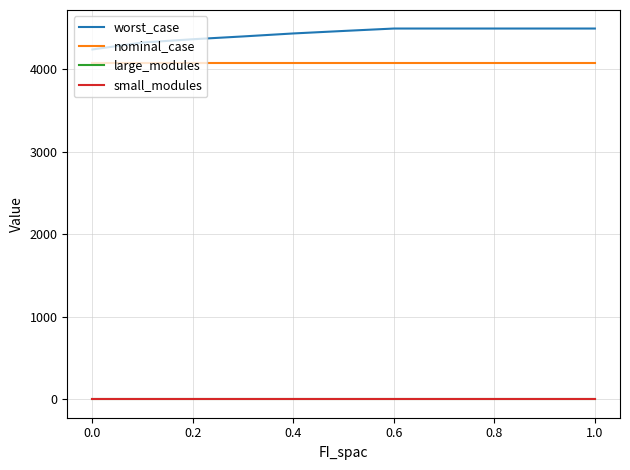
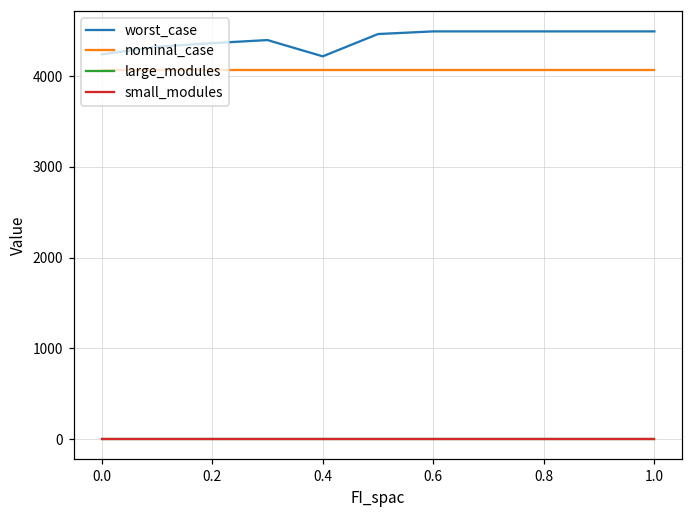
  {
    "worst_case": {
-     "0.4": 4400,
+     "0.4": 4200,
      "0.6": 4500,
      "0.8": 4500,
      "1.0": 4500
    },
    "nominal_case": {
      "0.4": 4100,
      "0.6": 4100,
      "0.8": 4100,
      "1.0": 4100
    },
    "small_modules": {
      "0.0": 0,
      "0.2": 0,
      "0.4": 0,
      "0.6": 0,
      "0.8": 0,
      "1.0": 0
    }
  }
